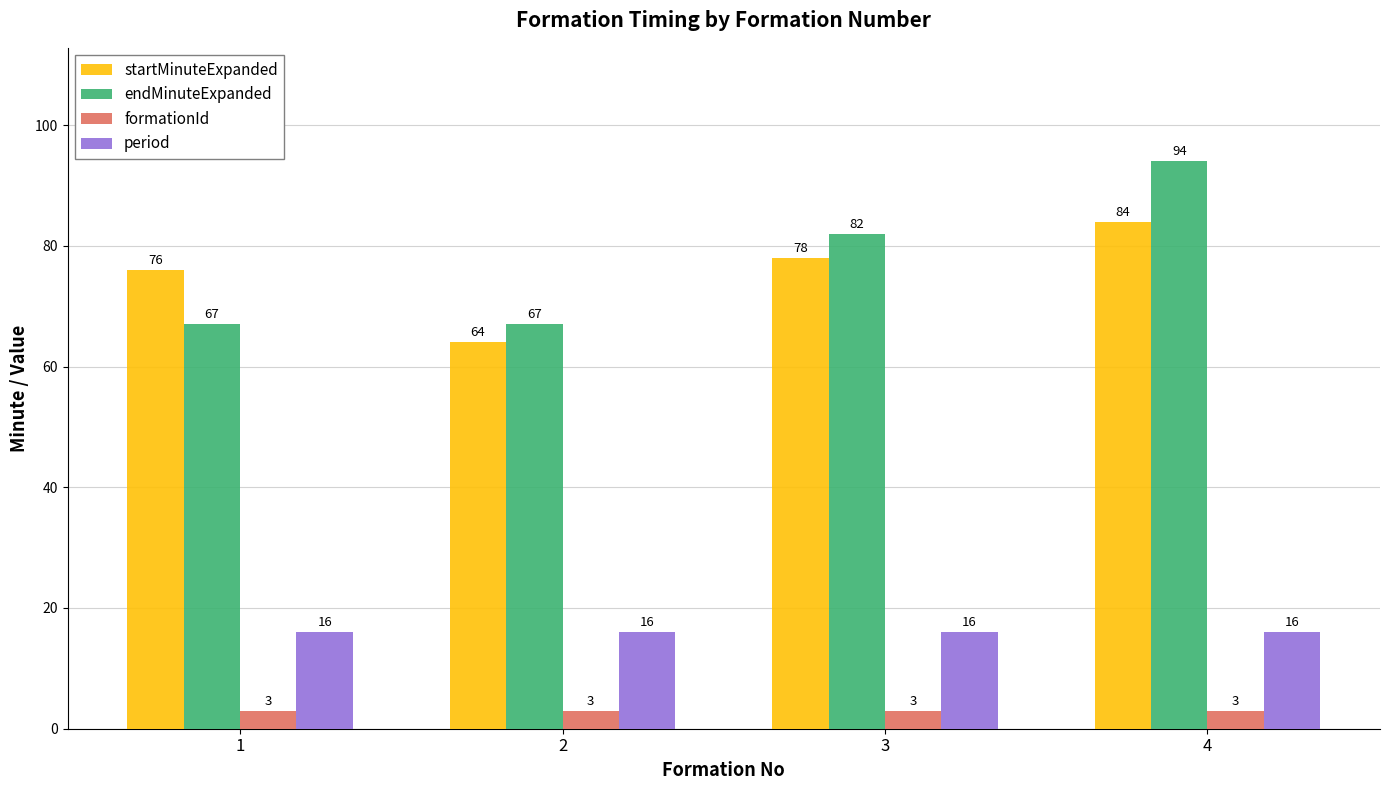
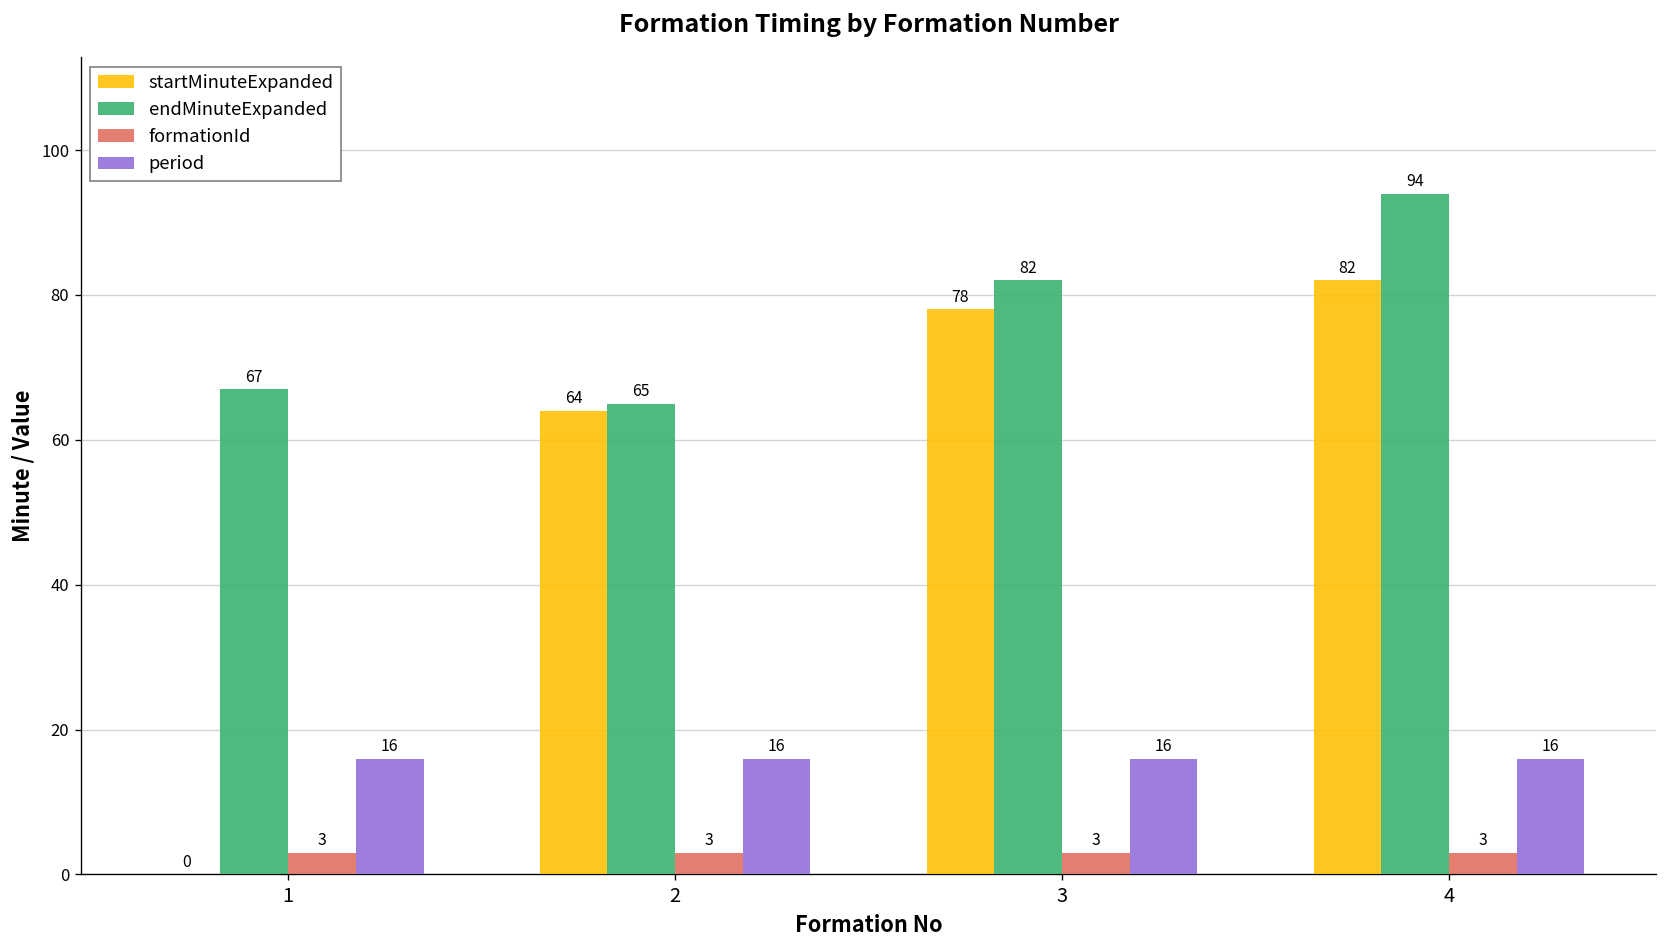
  {
    "startMinuteExpanded": {
-     "1": 76,
+     "1": 0,
      "2": 64,
      "3": 78,
-     "4": 84
+     "4": 82
    },
    "endMinuteExpanded": {
      "1": 67,
-     "2": 67,
+     "2": 65,
      "3": 82,
      "4": 94
    },
    "formationId": {
      "1": 3,
      "2": 3,
      "3": 3,
      "4": 3
    },
    "period": {
      "1": 16,
      "2": 16,
      "3": 16,
      "4": 16
    }
  }
